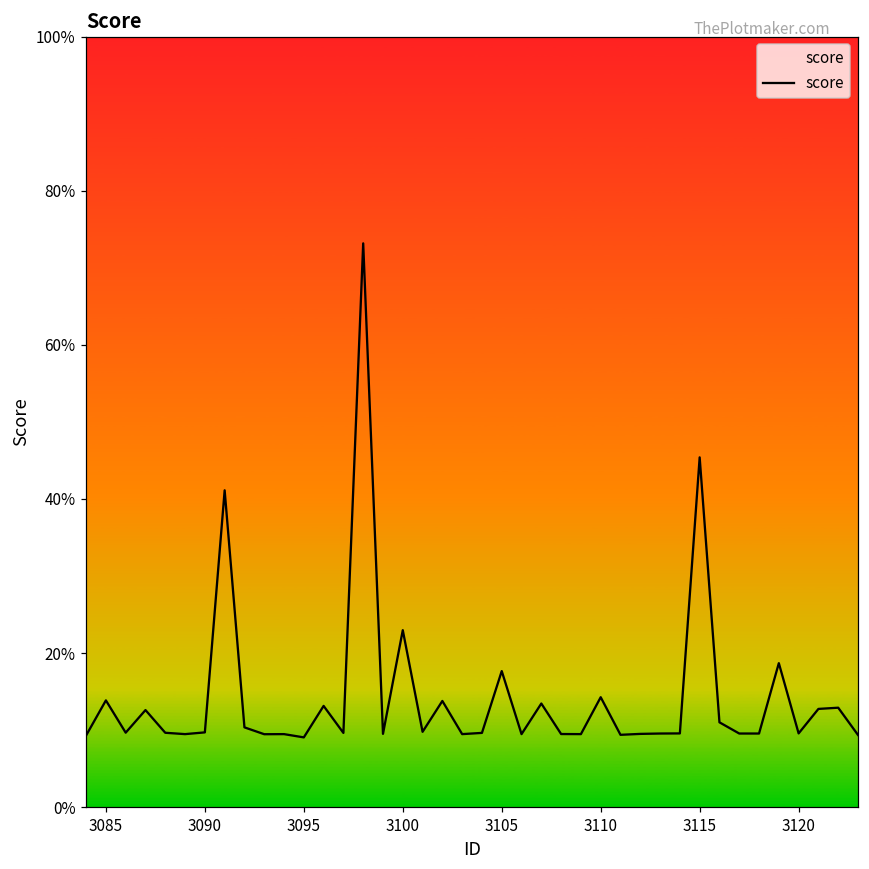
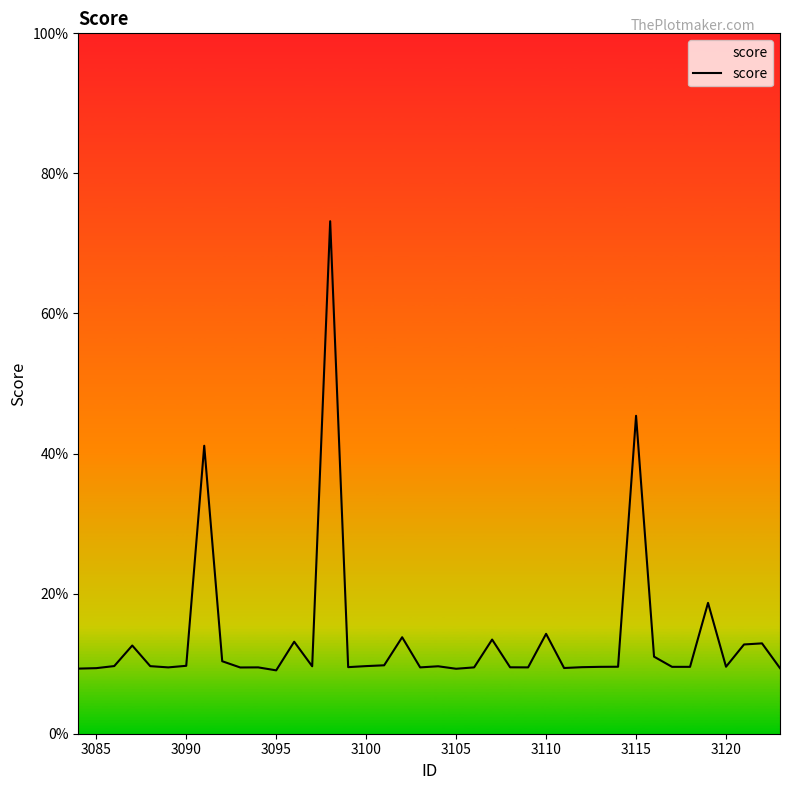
  {
-   "3085": "14%",
+   "3085": "9%",
    "3090": "10%",
    "3095": "9%",
-   "3100": "23%",
-   "3105": "18%",
+   "3100": "10%",
+   "3105": "9%",
    "3110": "14%",
    "3115": "45%",
    "3120": "10%"
  }
